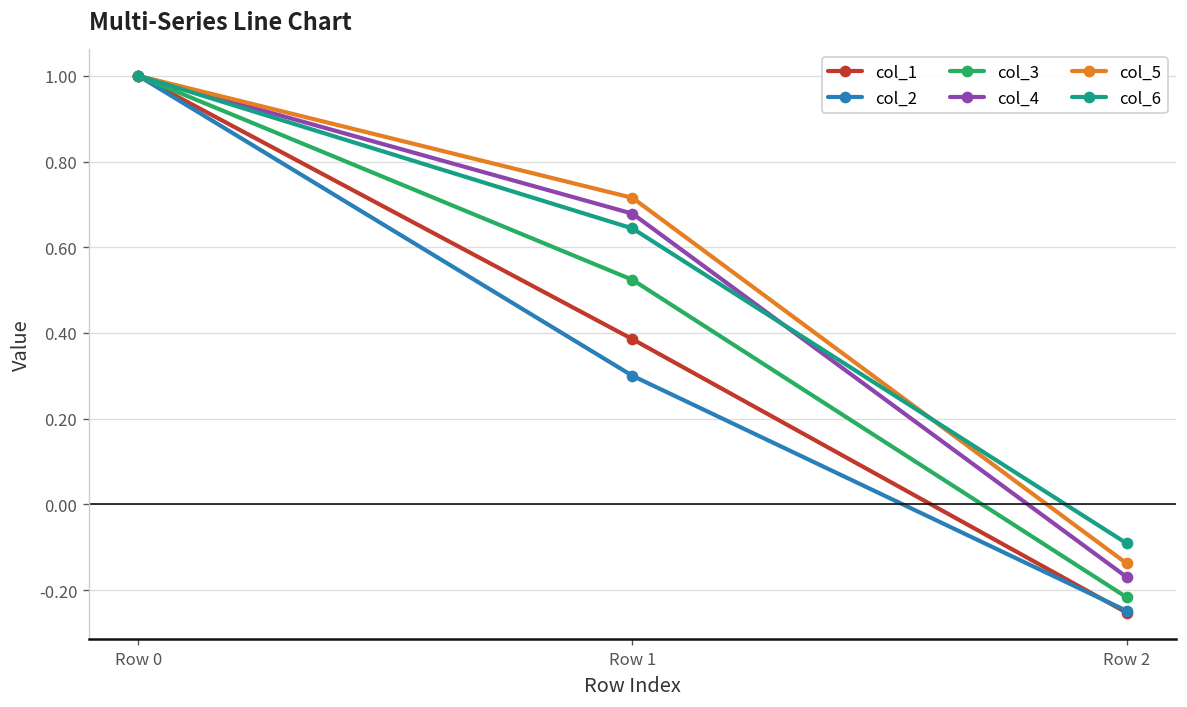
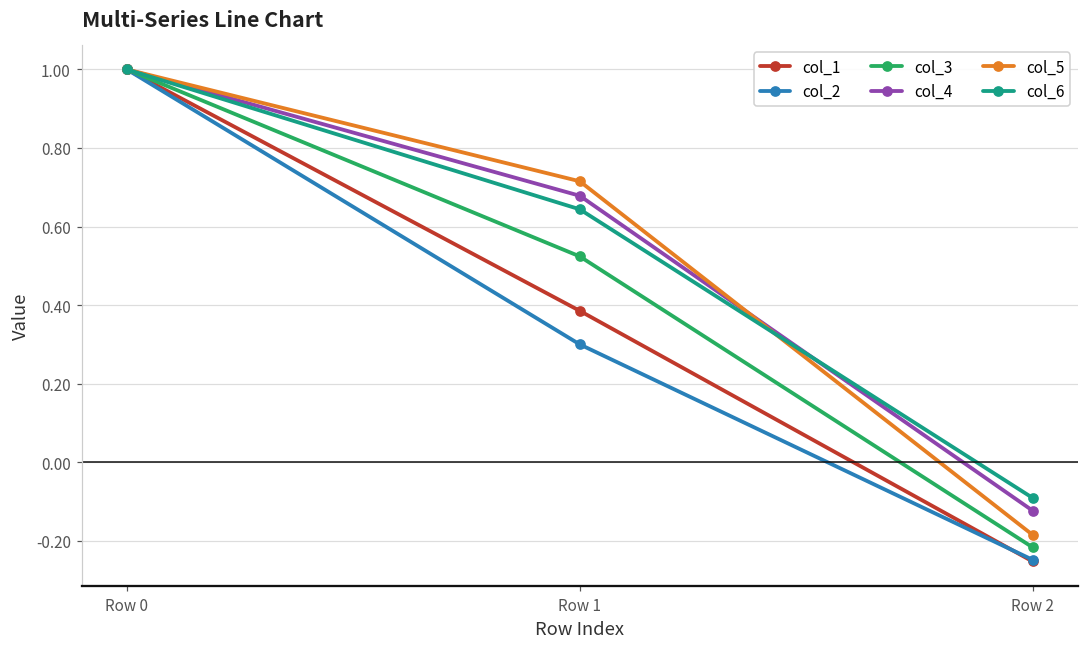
  {
    "col_1": {
      "Row 1": 0.39
    },
    "col_2": {
      "Row 1": 0.30
    },
    "col_4": {
      "Row 1": 0.68,
-     "Row 2": -0.17
+     "Row 2": -0.12
    },
    "col_5": {
      "Row 1": 0.72,
-     "Row 2": -0.14
+     "Row 2": -0.19
    }
  }
